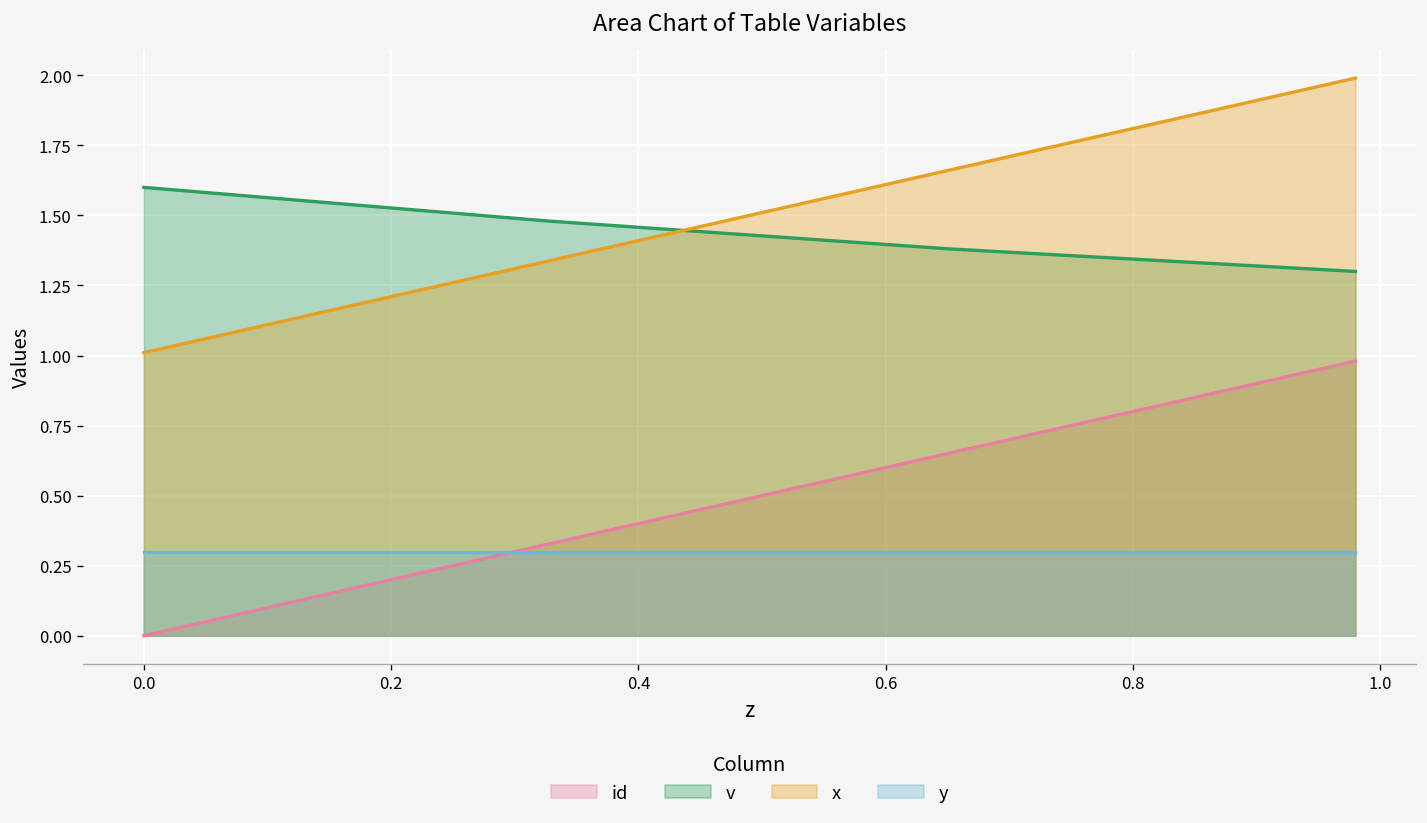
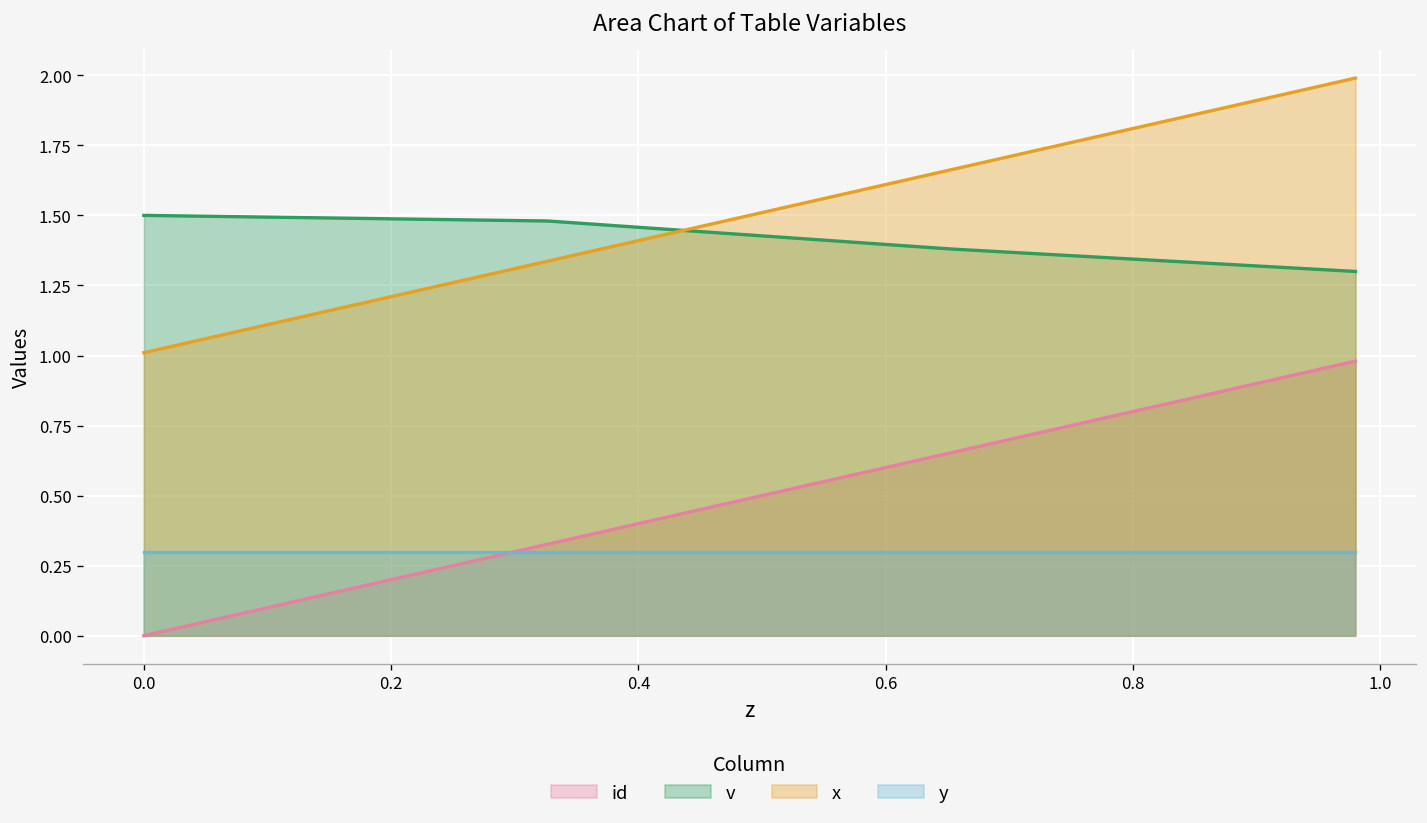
  {
    "id": {
      "0.0": 0.0
    },
    "v": {
-     "0.0": 1.6
+     "0.0": 1.5
    },
    "x": {
      "0.0": 1.0
    },
    "y": {
      "0.0": 0.3
    }
  }
